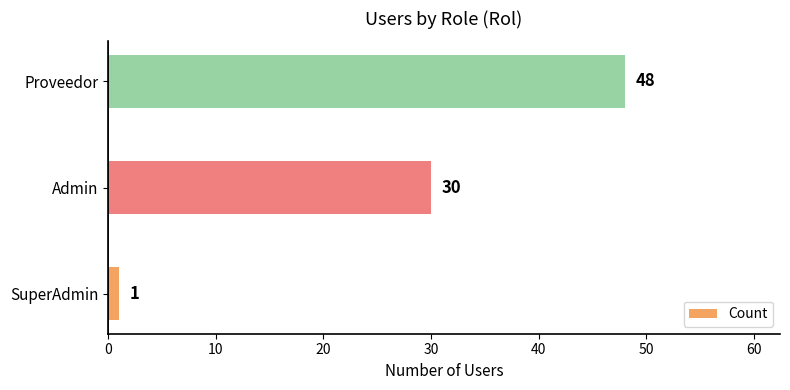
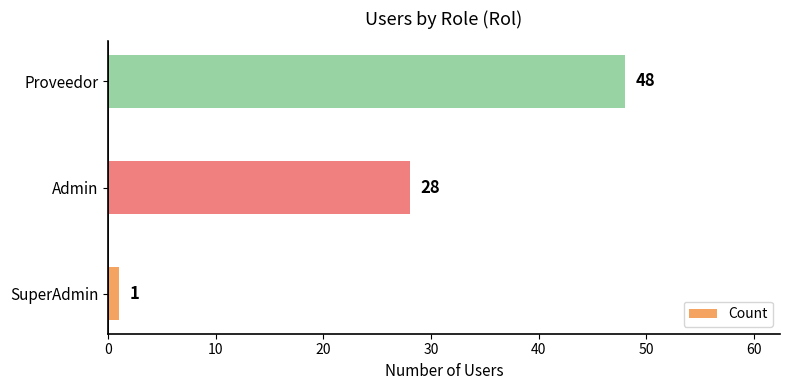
  {
    "Proveedor": 48,
-   "Admin": 30,
+   "Admin": 28,
    "SuperAdmin": 1
  }
